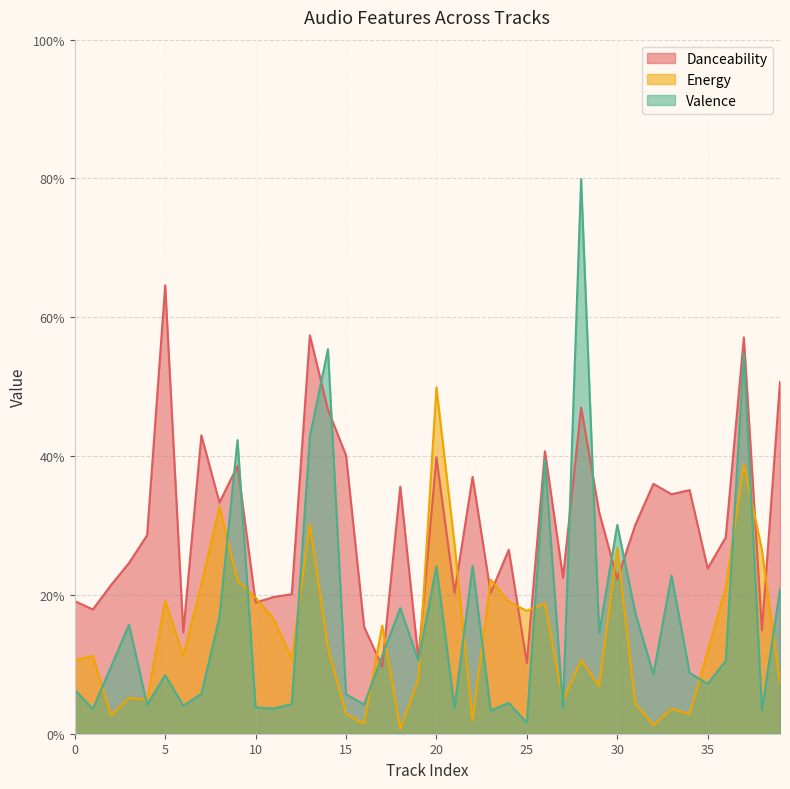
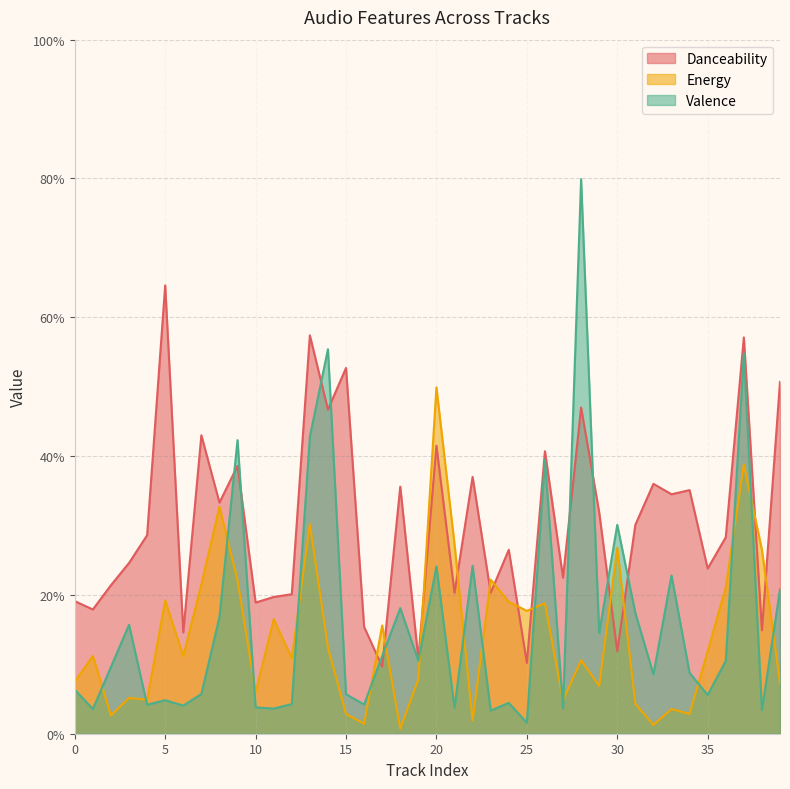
  {
    "Danceability": {
      "0": "19%",
      "5": "65%",
      "10": "19%",
-     "15": "40%",
-     "20": "40%",
+     "15": "53%",
+     "20": "42%",
      "25": "10%",
-     "30": "22%",
+     "30": "12%",
      "35": "24%"
    },
    "Energy": {
-     "0": "11%",
+     "0": "8%",
      "5": "19%",
-     "10": "20%",
+     "10": "6%",
      "15": "3%",
      "20": "50%",
      "25": "18%",
      "30": "27%",
      "35": "12%"
    },
    "Valence": {
      "0": "6%",
-     "5": "8%",
+     "5": "5%",
      "10": "4%",
      "15": "6%",
      "20": "24%",
      "25": "2%",
      "30": "30%",
-     "35": "7%"
+     "35": "6%"
    }
  }
